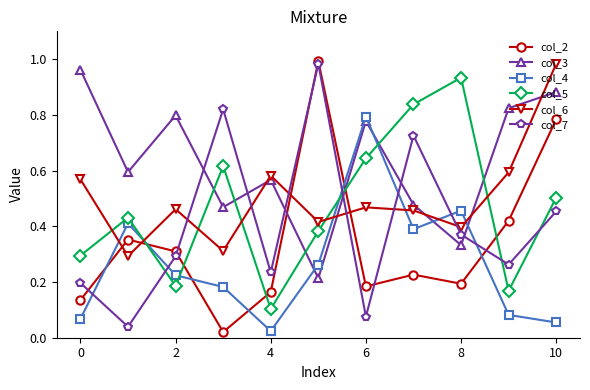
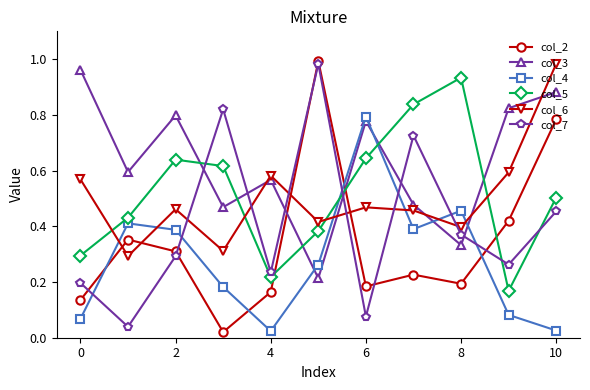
  {
    "col_4": {
      "0": 0.07,
-     "2": 0.22,
+     "2": 0.39,
      "4": 0.02,
      "6": 0.79,
      "8": 0.46,
-     "10": 0.05
+     "10": 0.03
    },
    "col_5": {
      "0": 0.29,
-     "2": 0.19,
-     "4": 0.10,
+     "2": 0.64,
+     "4": 0.22,
      "6": 0.64,
      "8": 0.93,
      "10": 0.50
    }
  }
